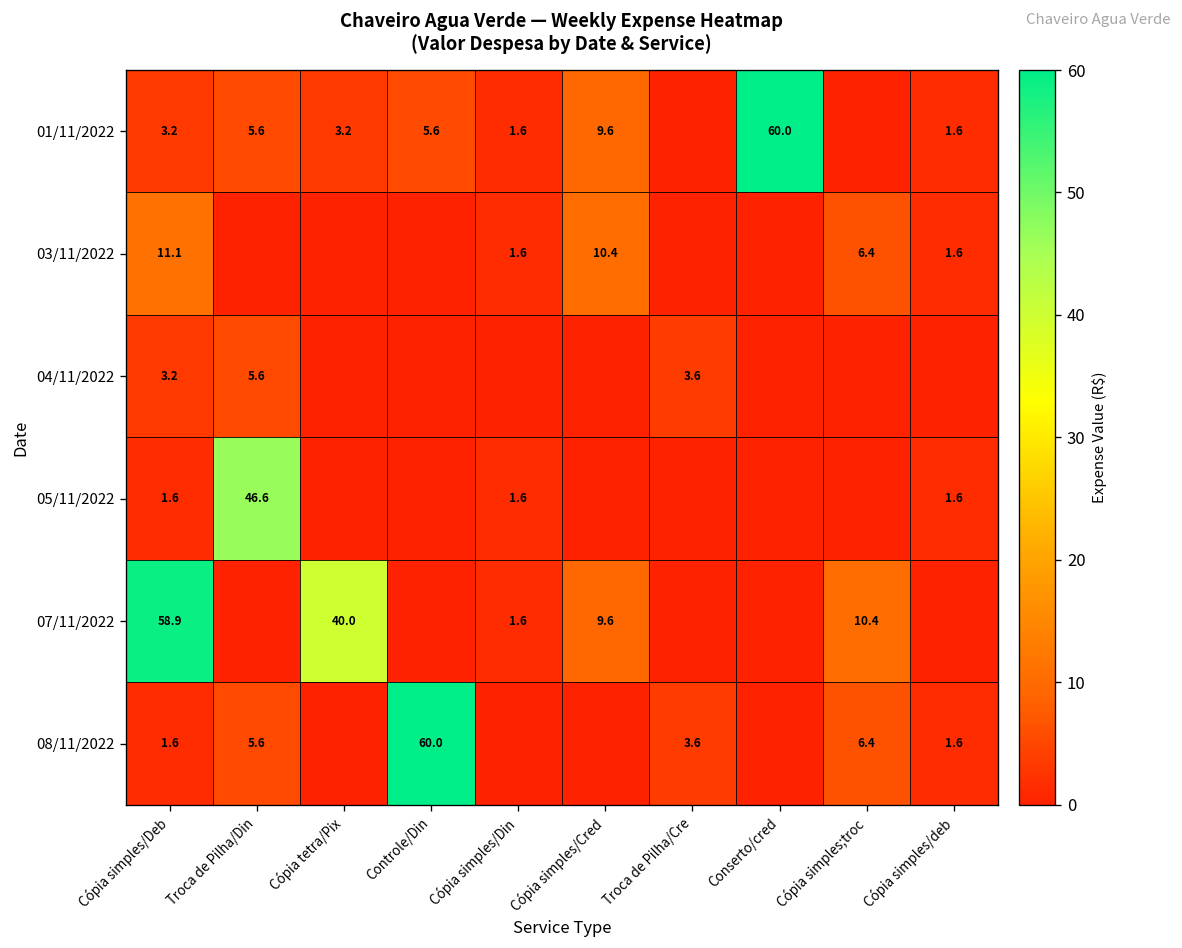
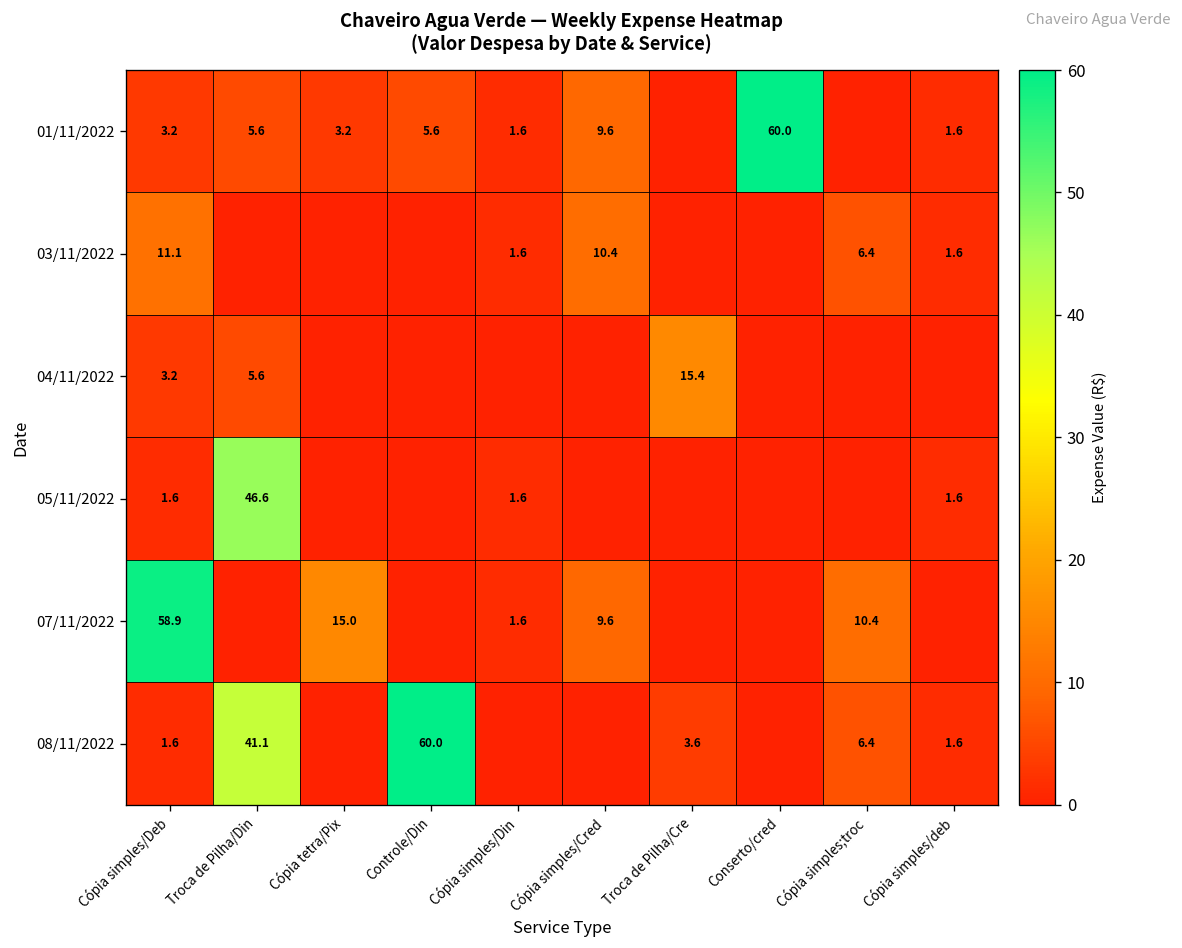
  {
    "01/11/2022": {
      "Cópia simples/Deb": 3.2,
      "Troca de Pilha/Din": 5.6,
      "Cópia tetra/Pix": 3.2,
      "Controle/Din": 5.6,
      "Cópia simples/Din": 1.6,
      "Cópia simples/Cred": 9.6,
      "Conserto/cred": 60.0,
      "Cópia simples/deb": 1.6
    },
    "03/11/2022": {
      "Cópia simples/Deb": 11.1,
      "Cópia simples/Din": 1.6,
      "Cópia simples/Cred": 10.4,
      "Cópia simples;troc": 6.4,
      "Cópia simples/deb": 1.6
    },
    "04/11/2022": {
      "Cópia simples/Deb": 3.2,
      "Troca de Pilha/Din": 5.6,
-     "Troca de Pilha/Cre": 3.6
+     "Troca de Pilha/Cre": 15.4
    },
    "05/11/2022": {
      "Cópia simples/Deb": 1.6,
      "Troca de Pilha/Din": 46.6,
      "Cópia simples/Din": 1.6,
      "Cópia simples/deb": 1.6
    },
    "07/11/2022": {
      "Cópia simples/Deb": 58.9,
-     "Cópia tetra/Pix": 40.0,
+     "Cópia tetra/Pix": 15.0,
      "Cópia simples/Din": 1.6,
      "Cópia simples/Cred": 9.6,
      "Cópia simples;troc": 10.4
    },
    "08/11/2022": {
      "Cópia simples/Deb": 1.6,
-     "Troca de Pilha/Din": 5.6,
+     "Troca de Pilha/Din": 41.1,
      "Controle/Din": 60.0,
      "Troca de Pilha/Cre": 3.6,
      "Cópia simples;troc": 6.4,
      "Cópia simples/deb": 1.6
    }
  }
